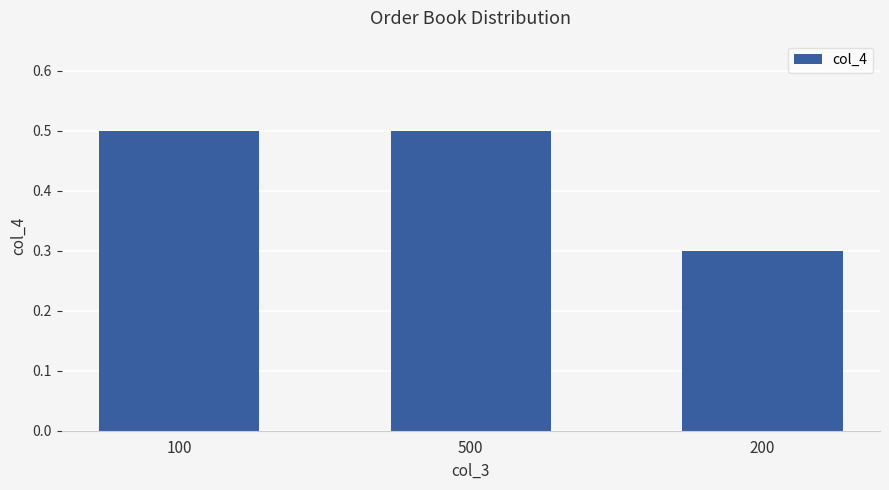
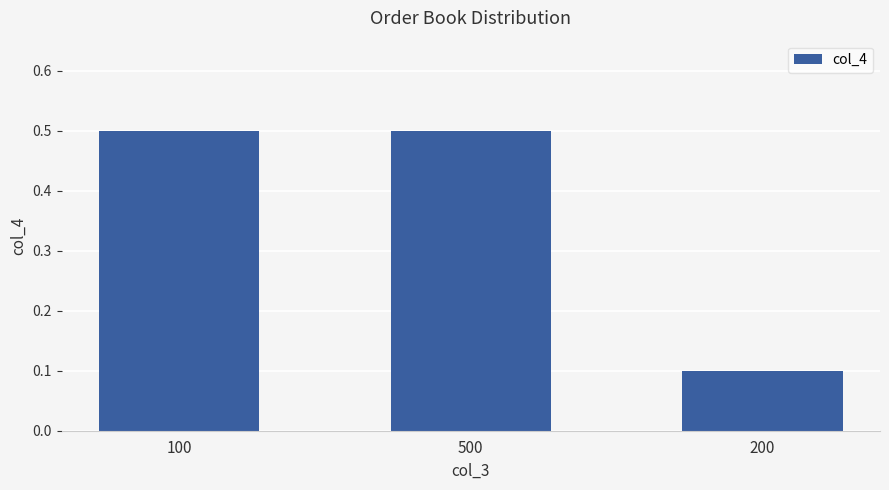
  {
    "100": 0.5,
    "500": 0.5,
-   "200": 0.3
+   "200": 0.1
  }
